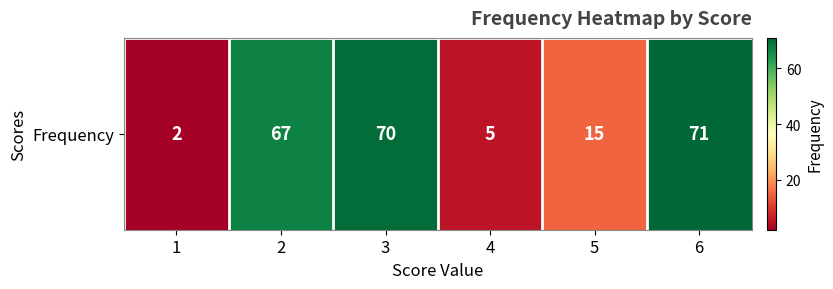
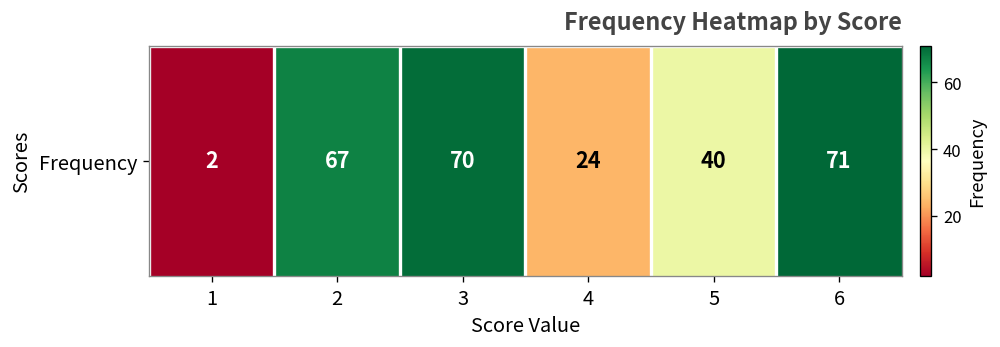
  {
    "Frequency": {
      "1": 2,
      "2": 67,
      "3": 70,
-     "4": 5,
-     "5": 15,
+     "4": 24,
+     "5": 40,
      "6": 71
    }
  }
